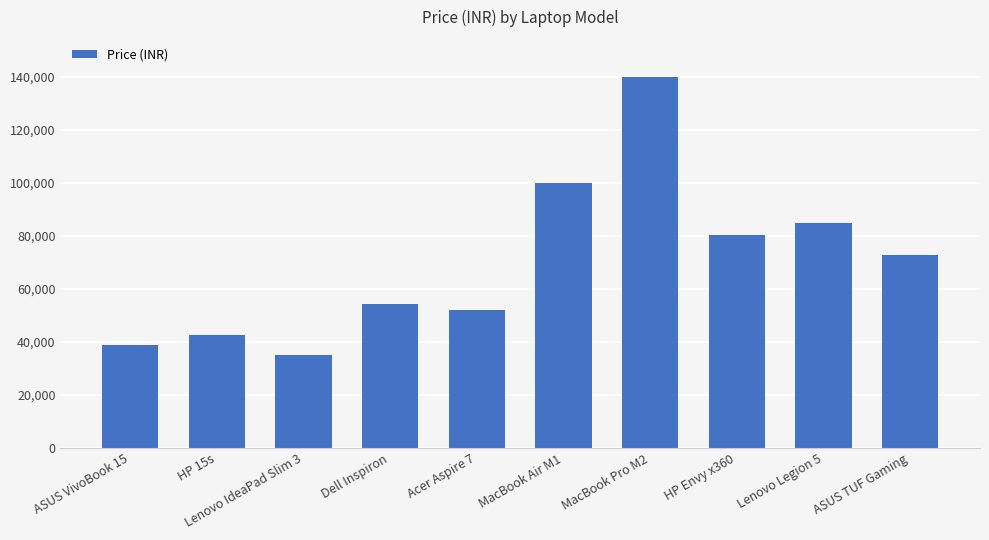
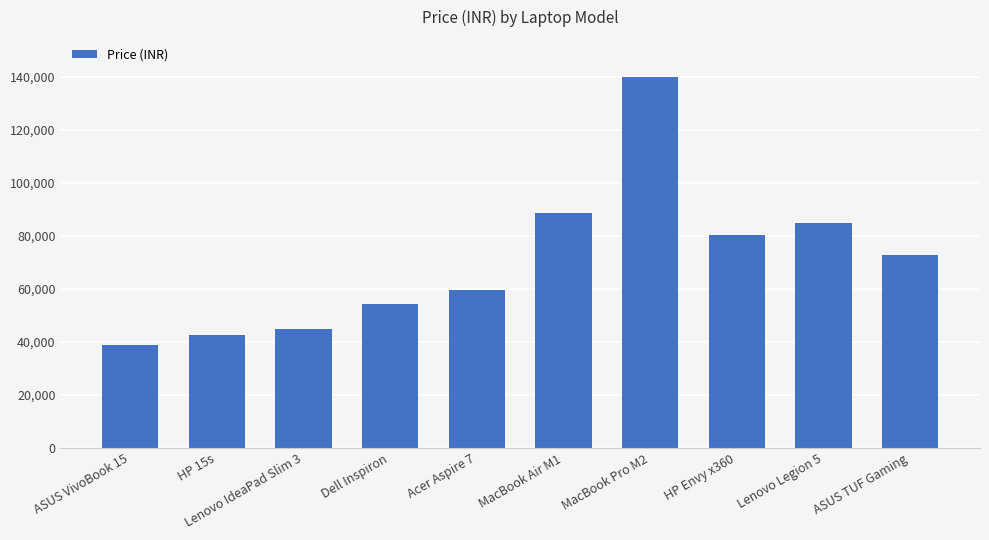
  {
    "ASUS VivoBook 15": "39,000",
    "HP 15s": "43,000",
-   "Lenovo IdeaPad Slim 3": "35,000",
+   "Lenovo IdeaPad Slim 3": "45,000",
    "Dell Inspiron": "54,000",
-   "Acer Aspire 7": "52,000",
-   "MacBook Air M1": "100,000",
+   "Acer Aspire 7": "60,000",
+   "MacBook Air M1": "89,000",
    "MacBook Pro M2": "140,000",
    "HP Envy x360": "80,000",
    "Lenovo Legion 5": "85,000",
    "ASUS TUF Gaming": "73,000"
  }
